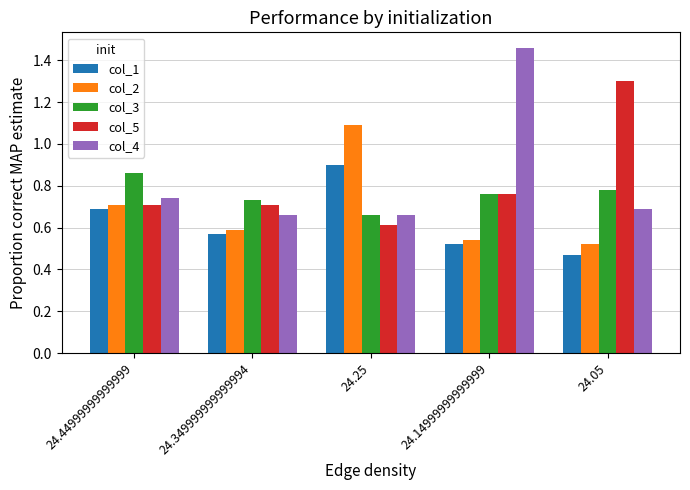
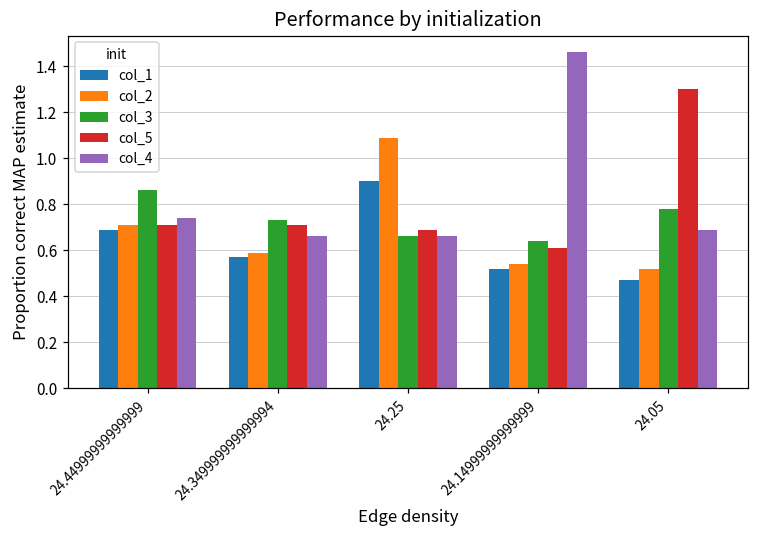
  {
    "col_1": {
      "24.44999999999999": 0.69,
      "24.349999999999994": 0.57,
      "24.25": 0.90,
      "24.14999999999999": 0.52,
      "24.05": 0.47
    },
    "col_2": {
      "24.44999999999999": 0.71,
      "24.349999999999994": 0.59,
      "24.25": 1.09,
      "24.14999999999999": 0.54,
      "24.05": 0.52
    },
    "col_3": {
      "24.44999999999999": 0.86,
      "24.349999999999994": 0.73,
      "24.25": 0.66,
-     "24.14999999999999": 0.76,
+     "24.14999999999999": 0.64,
      "24.05": 0.78
    },
    "col_5": {
      "24.44999999999999": 0.71,
      "24.349999999999994": 0.71,
-     "24.25": 0.61,
-     "24.14999999999999": 0.76,
+     "24.25": 0.69,
+     "24.14999999999999": 0.61,
      "24.05": 1.30
    },
    "col_4": {
      "24.44999999999999": 0.74,
      "24.349999999999994": 0.66,
      "24.25": 0.66,
      "24.14999999999999": 1.46,
      "24.05": 0.69
    }
  }
